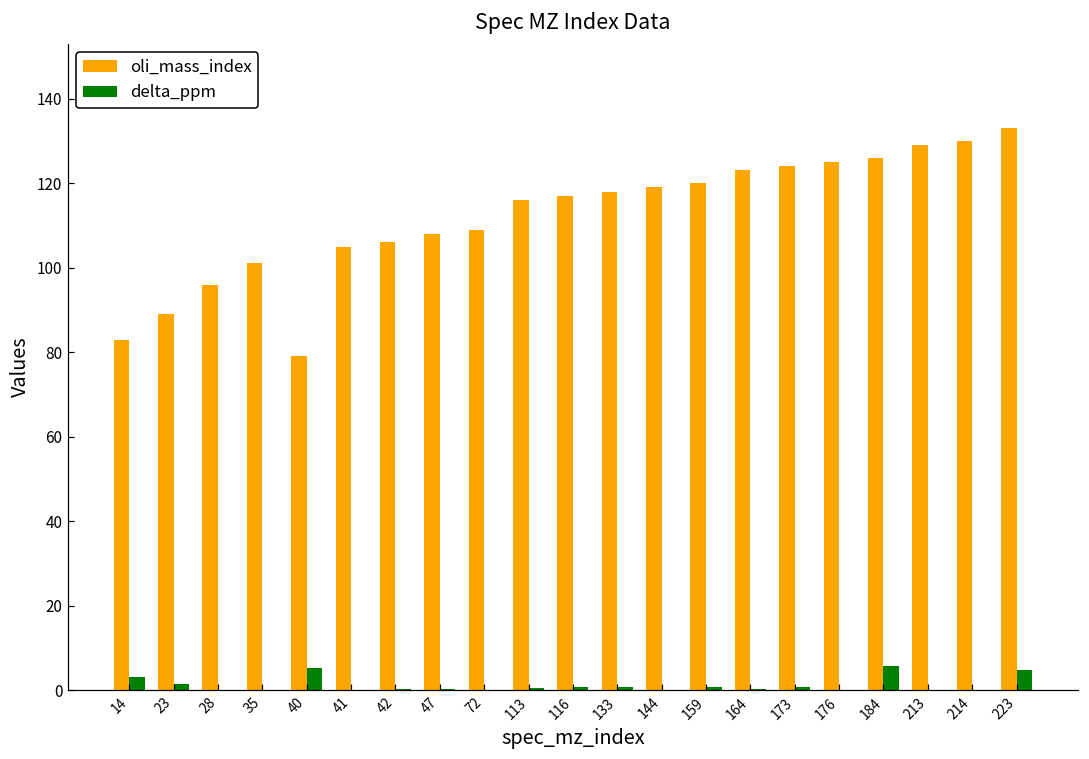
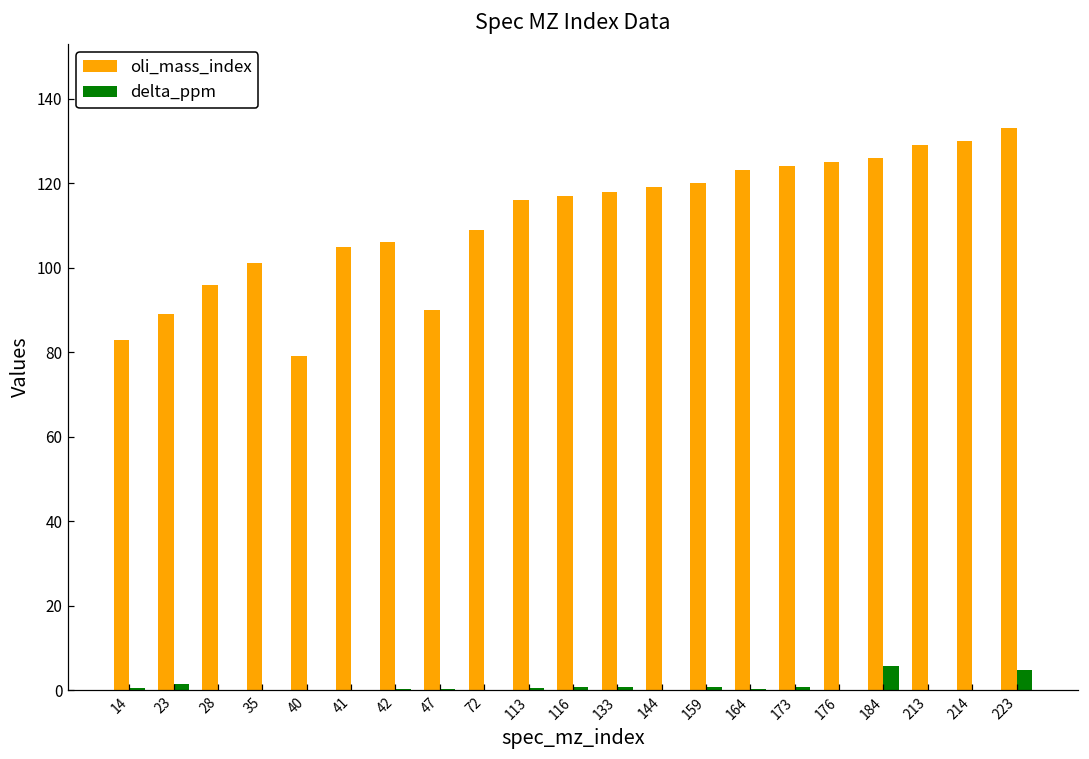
  {
    "oli_mass_index": {
      "14": 83,
      "23": 89,
      "28": 96,
      "35": 101,
      "40": 79,
      "41": 105,
      "42": 106,
-     "47": 108,
+     "47": 90,
      "72": 109,
      "113": 116,
      "116": 117,
      "133": 118,
      "144": 119,
      "159": 120,
      "164": 123,
      "173": 124,
      "176": 125,
      "184": 126,
      "213": 129,
      "214": 130,
      "223": 133
    },
    "delta_ppm": {
-     "14": 3,
+     "14": 1,
      "23": 1,
-     "40": 5,
+     "40": 0,
      "116": 1,
      "133": 1,
      "159": 1,
      "173": 1,
      "184": 6,
      "223": 5
    }
  }
